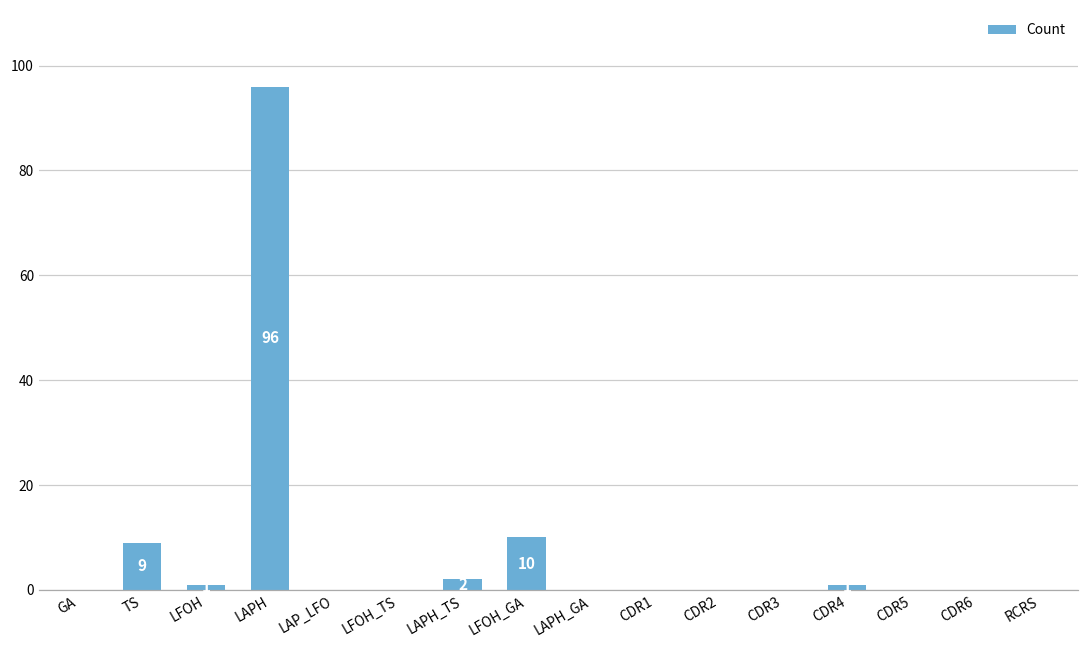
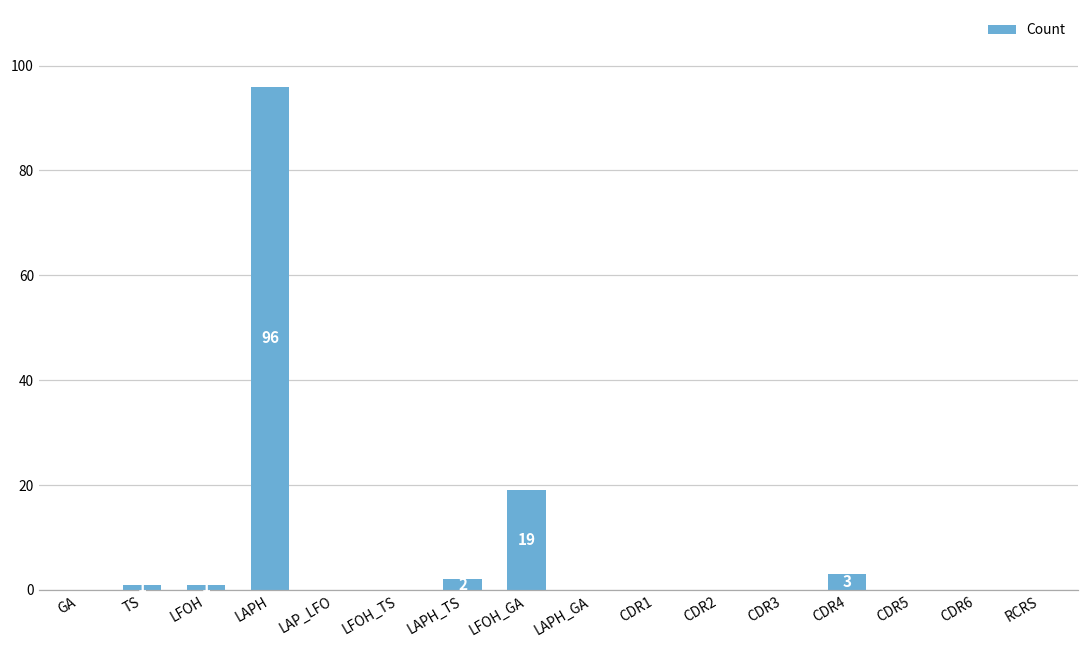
  {
-   "TS": 9,
+   "TS": 1,
    "LAPH": 96,
    "LAPH_TS": 2,
-   "LFOH_GA": 10,
-   "CDR4": 1
+   "LFOH_GA": 19,
+   "CDR4": 3
  }
